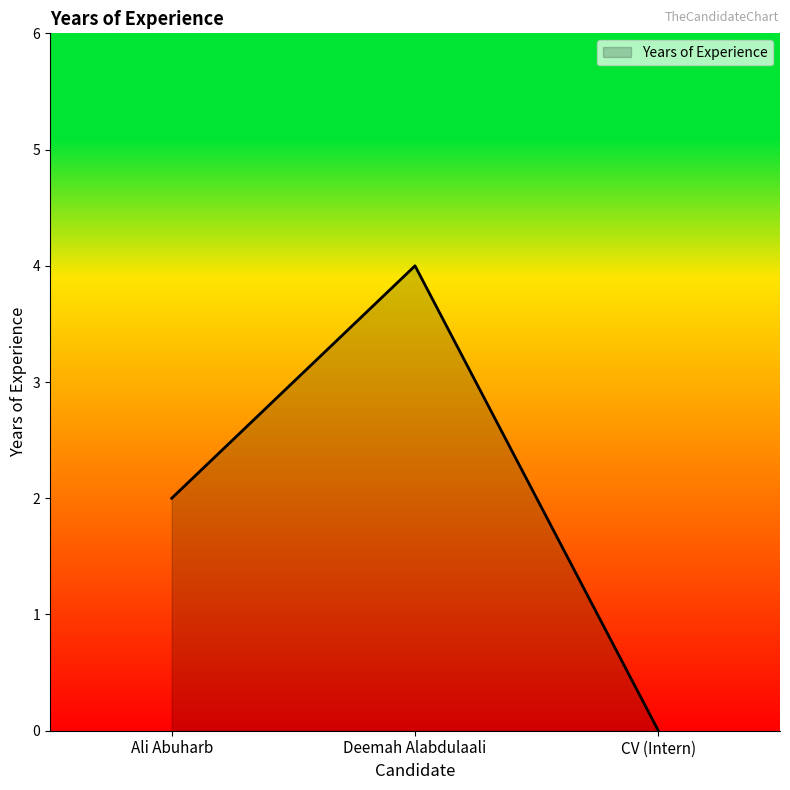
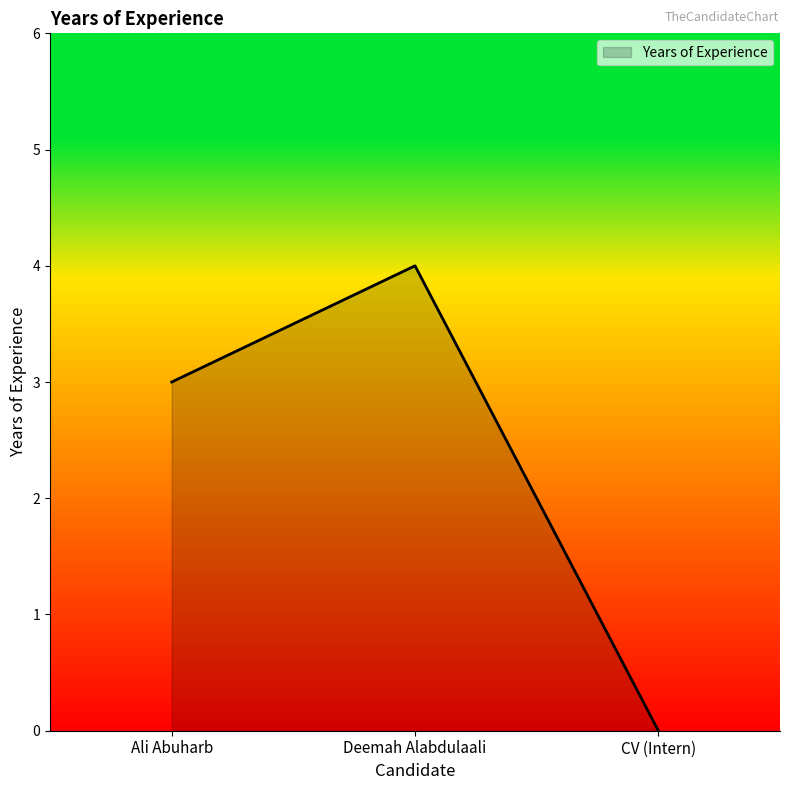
  {
-   "Ali Abuharb": 2,
+   "Ali Abuharb": 3,
    "Deemah Alabdulaali": 4,
    "CV (Intern)": 0
  }
